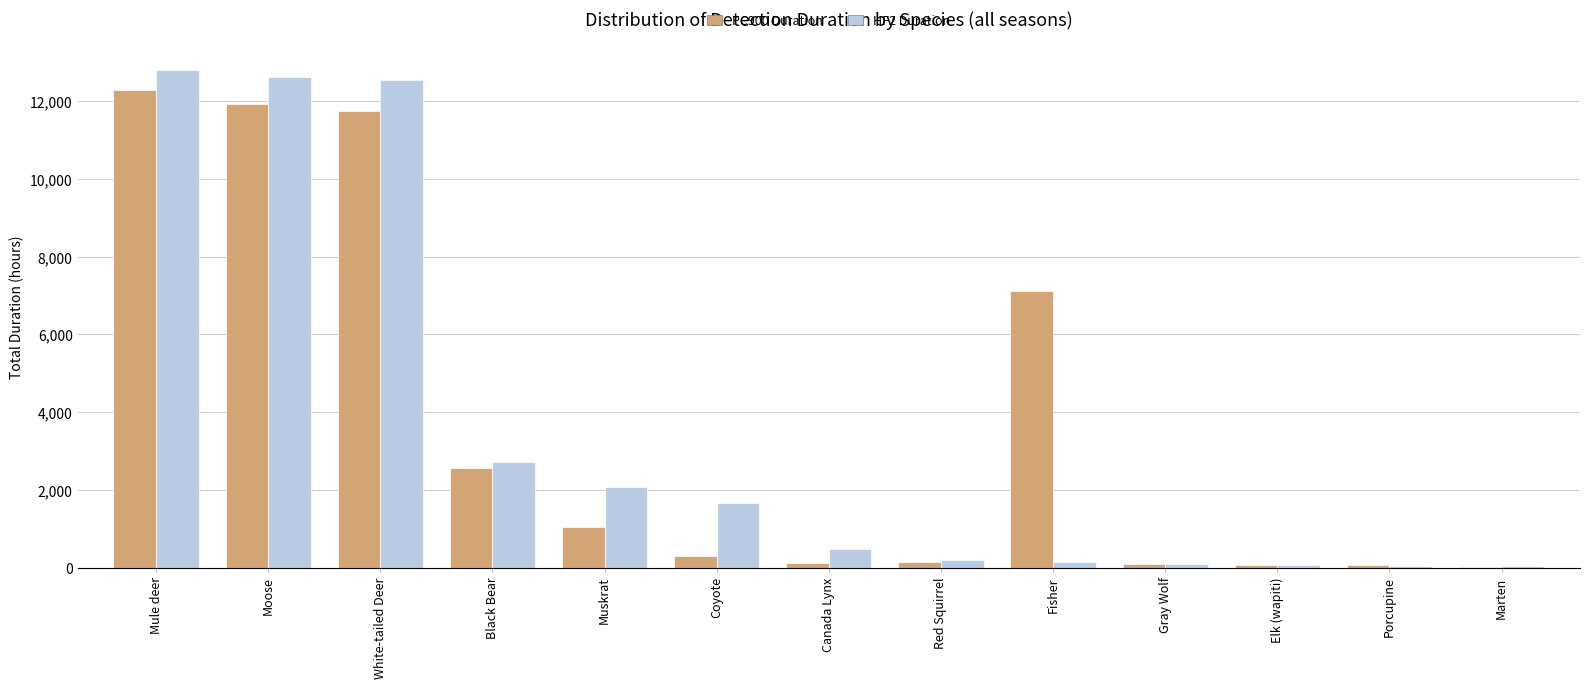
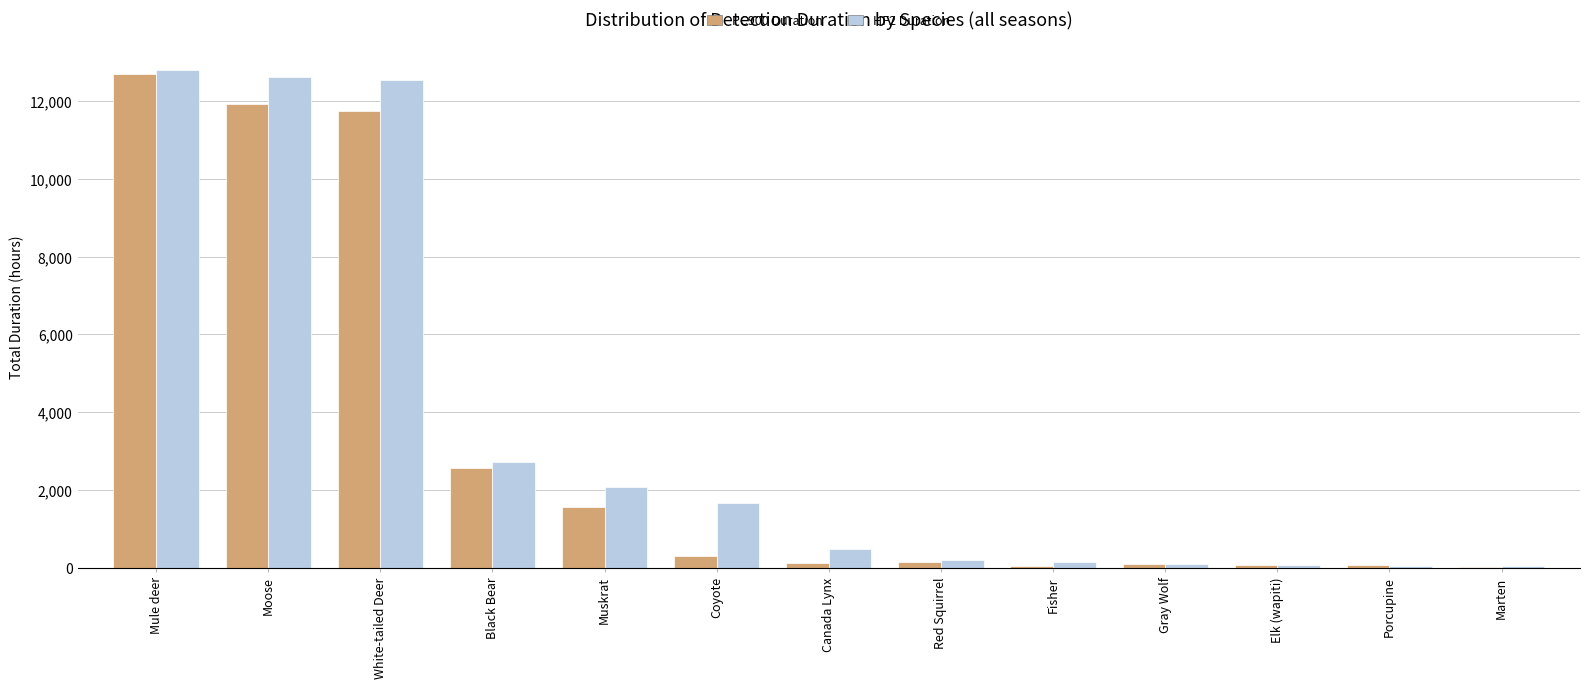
  {
    "PC900 Duration": {
-     "Mule deer": "12,300",
+     "Mule deer": "12,700",
      "Moose": "11,900",
      "White-tailed Deer": "11,700",
      "Black Bear": "2,600",
-     "Muskrat": "1,000",
+     "Muskrat": "1,600",
      "Coyote": "300",
      "Canada Lynx": "100",
      "Red Squirrel": "100",
-     "Fisher": "7,100",
+     "Fisher": "0",
      "Gray Wolf": "100"
    },
    "HF2 Duration": {
      "Mule deer": "12,800",
      "Moose": "12,600",
      "White-tailed Deer": "12,500",
      "Black Bear": "2,700",
      "Muskrat": "2,100",
      "Coyote": "1,700",
      "Canada Lynx": "500",
      "Red Squirrel": "200",
      "Fisher": "200",
      "Gray Wolf": "100"
    }
  }
